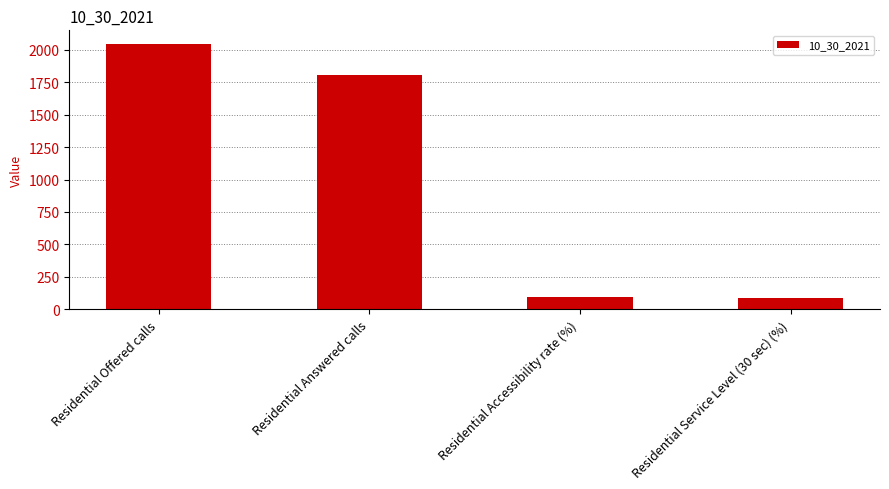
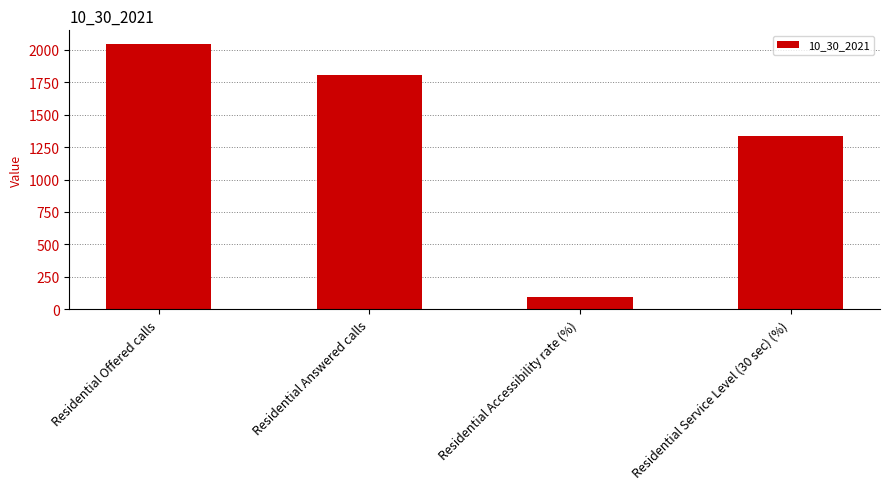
  {
    "Residential Offered calls": 2050,
    "Residential Answered calls": 1810,
    "Residential Accessibility rate (%)": 100,
-   "Residential Service Level (30 sec) (%)": 90
+   "Residential Service Level (30 sec) (%)": 1340
  }
